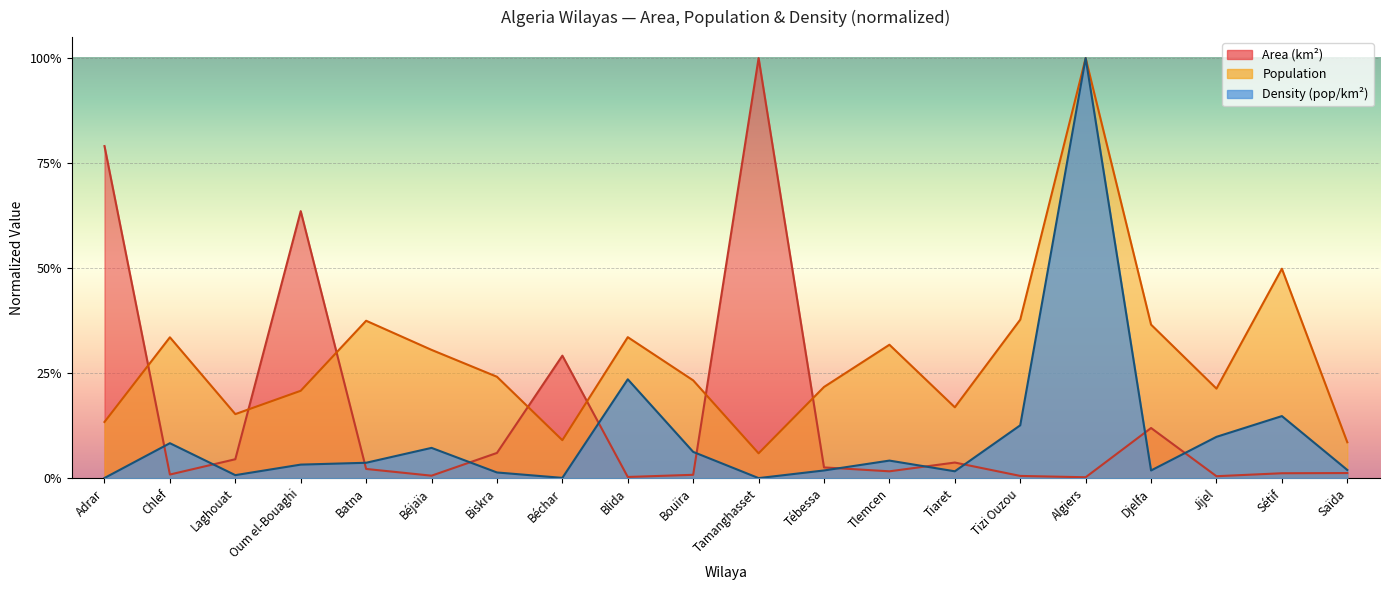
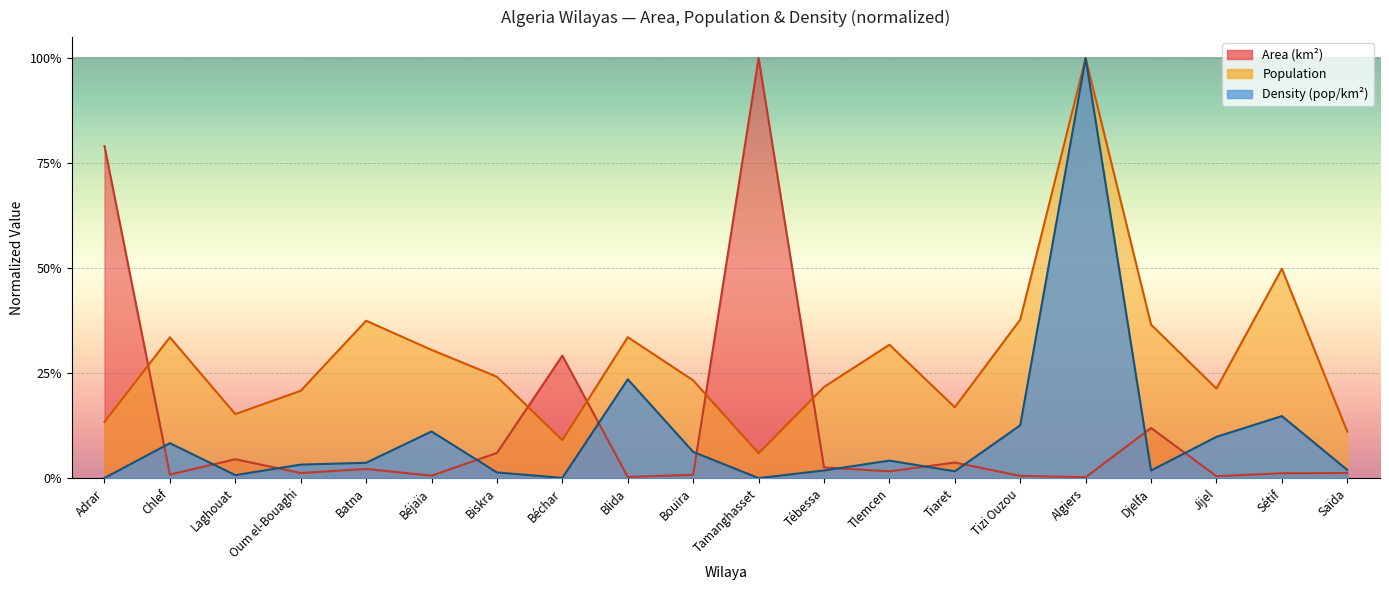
  {
    "Area (km²)": {
      "Adrar": "79%",
      "Chlef": "1%",
      "Laghouat": "5%",
-     "Oum el-Bouaghi": "64%",
+     "Oum el-Bouaghi": "1%",
      "Batna": "2%",
      "Béjaïa": "1%",
      "Biskra": "6%",
      "Béchar": "29%",
      "Blida": "0%",
      "Bouïra": "1%",
      "Tamanghasset": "100%",
      "Tébessa": "3%",
      "Tlemcen": "2%",
      "Tiaret": "4%",
      "Tizi Ouzou": "1%",
      "Algiers": "0%",
      "Djelfa": "12%",
      "Jijel": "0%",
      "Sétif": "1%",
      "Saïda": "1%"
    },
    "Population": {
      "Adrar": "13%",
      "Chlef": "34%",
      "Laghouat": "15%",
      "Oum el-Bouaghi": "21%",
      "Batna": "37%",
      "Béjaïa": "31%",
      "Biskra": "24%",
      "Béchar": "9%",
      "Blida": "34%",
      "Bouïra": "23%",
      "Tamanghasset": "6%",
      "Tébessa": "22%",
      "Tlemcen": "32%",
      "Tiaret": "17%",
      "Tizi Ouzou": "38%",
      "Djelfa": "37%",
      "Jijel": "21%",
      "Sétif": "50%",
-     "Saïda": "9%"
+     "Saïda": "11%"
    },
    "Density (pop/km²)": {
      "Adrar": "0%",
      "Chlef": "8%",
      "Laghouat": "1%",
      "Oum el-Bouaghi": "3%",
      "Batna": "4%",
-     "Béjaïa": "7%",
+     "Béjaïa": "11%",
      "Biskra": "1%",
      "Béchar": "0%",
      "Blida": "24%",
      "Bouïra": "6%",
      "Tamanghasset": "0%",
      "Tébessa": "2%",
      "Tlemcen": "4%",
      "Tiaret": "2%",
      "Tizi Ouzou": "13%",
      "Djelfa": "2%",
      "Jijel": "10%",
      "Sétif": "15%",
      "Saïda": "2%"
    }
  }
